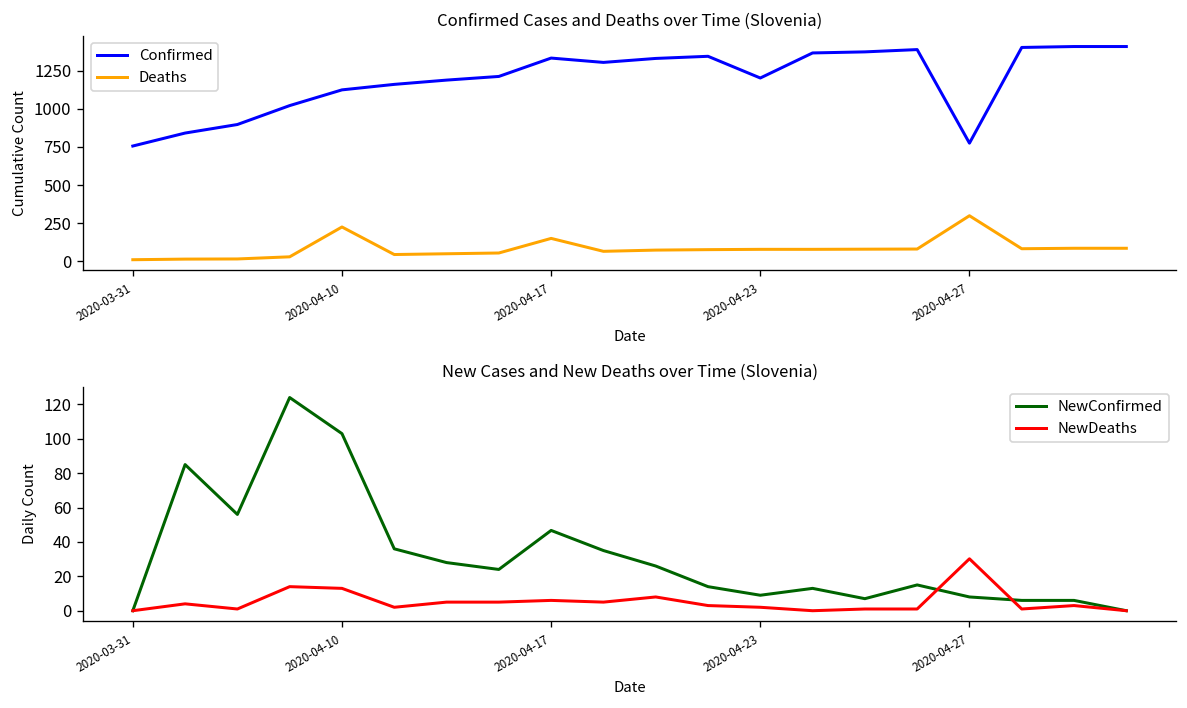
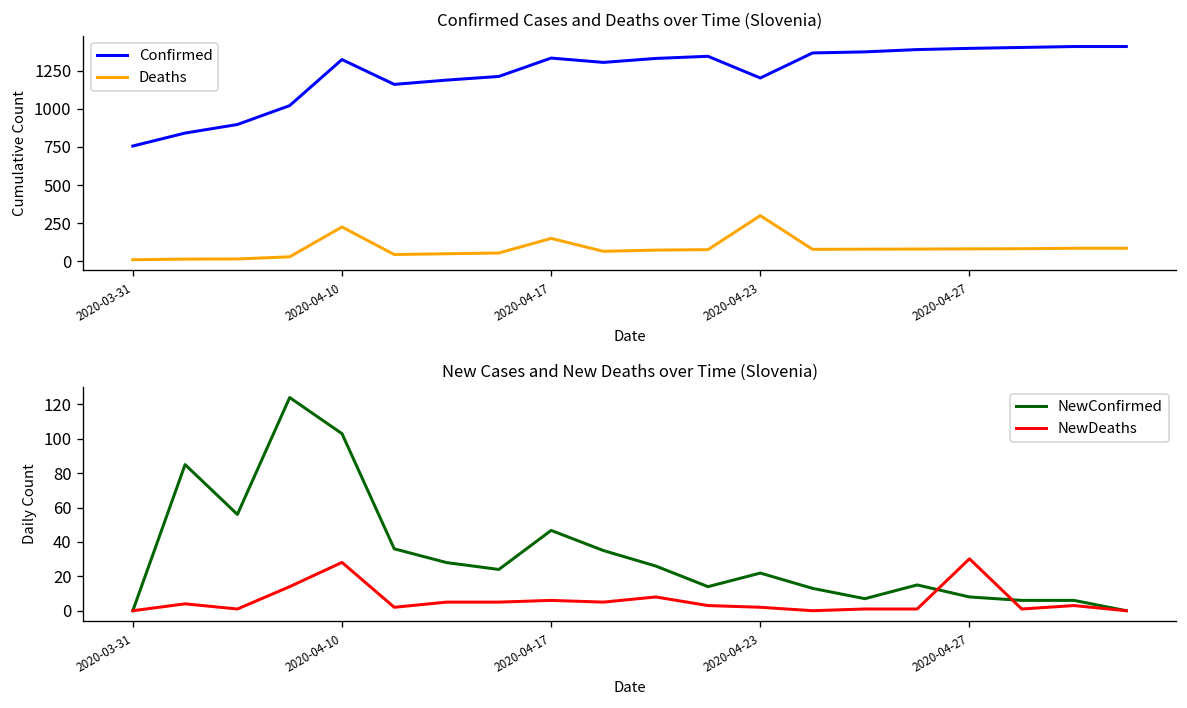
  {
    "Confirmed Cases and Deaths over Time (Slovenia)": {
      "Confirmed": {
        "2020-03-31": 760,
-       "2020-04-10": 1120,
+       "2020-04-10": 1320,
        "2020-04-17": 1330,
        "2020-04-23": 1200,
-       "2020-04-27": 770
+       "2020-04-27": 1400
      },
      "Deaths": {
        "2020-03-31": 10,
        "2020-04-10": 230,
        "2020-04-17": 150,
-       "2020-04-23": 80,
-       "2020-04-27": 300
+       "2020-04-23": 300,
+       "2020-04-27": 80
      }
    },
    "New Cases and New Deaths over Time (Slovenia)": {
      "NewConfirmed": {
        "2020-04-10": 103,
        "2020-04-17": 47,
-       "2020-04-23": 9,
+       "2020-04-23": 22,
        "2020-04-27": 8
      },
      "NewDeaths": {
-       "2020-04-10": 13,
+       "2020-04-10": 28,
        "2020-04-17": 6,
        "2020-04-23": 2,
        "2020-04-27": 30
      }
    }
  }
